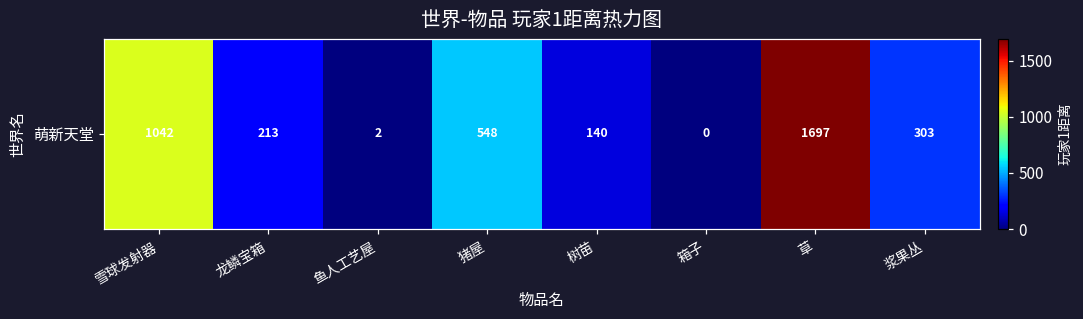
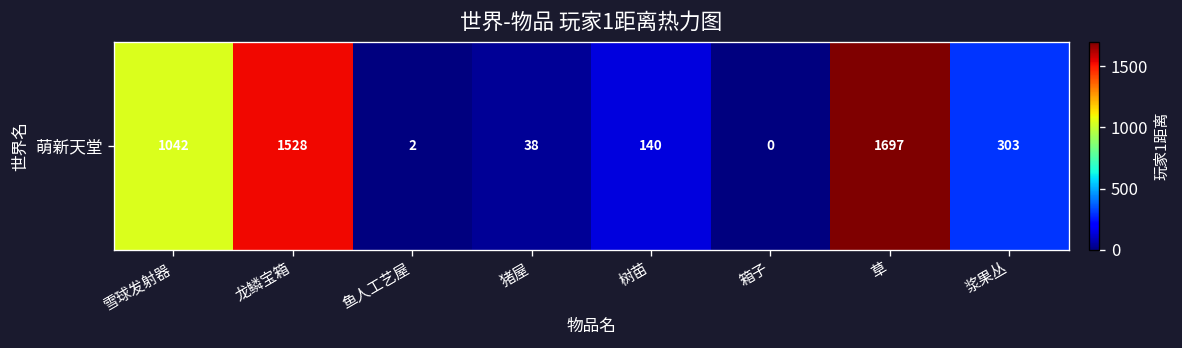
  {
    "萌新天堂": {
      "雪球发射器": 1042,
-     "龙鳞宝箱": 213,
+     "龙鳞宝箱": 1528,
      "鱼人工艺屋": 2,
-     "猪屋": 548,
+     "猪屋": 38,
      "树苗": 140,
      "箱子": 0,
      "草": 1697,
      "浆果丛": 303
    }
  }
